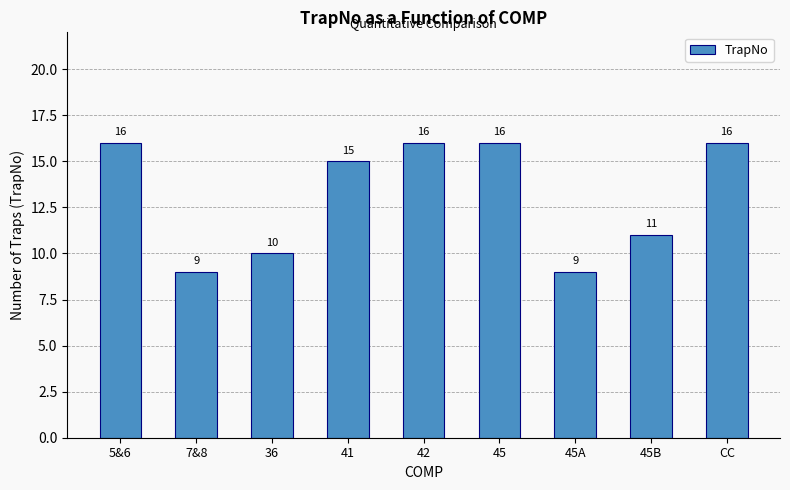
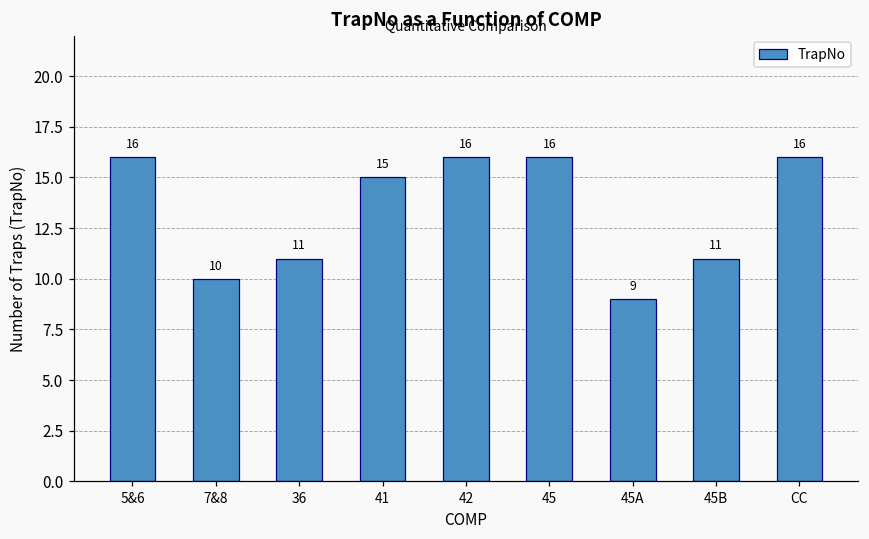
  {
    "5&6": 16,
-   "7&8": 9,
-   "36": 10,
+   "7&8": 10,
+   "36": 11,
    "41": 15,
    "42": 16,
    "45": 16,
    "45A": 9,
    "45B": 11,
    "CC": 16
  }
